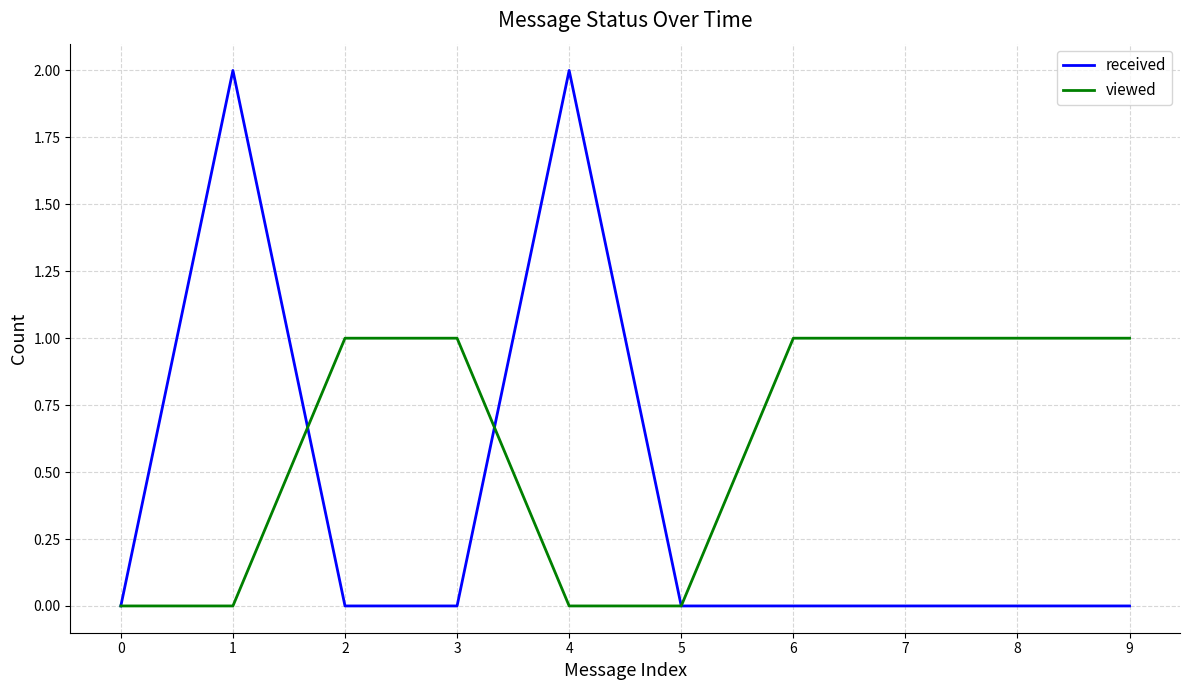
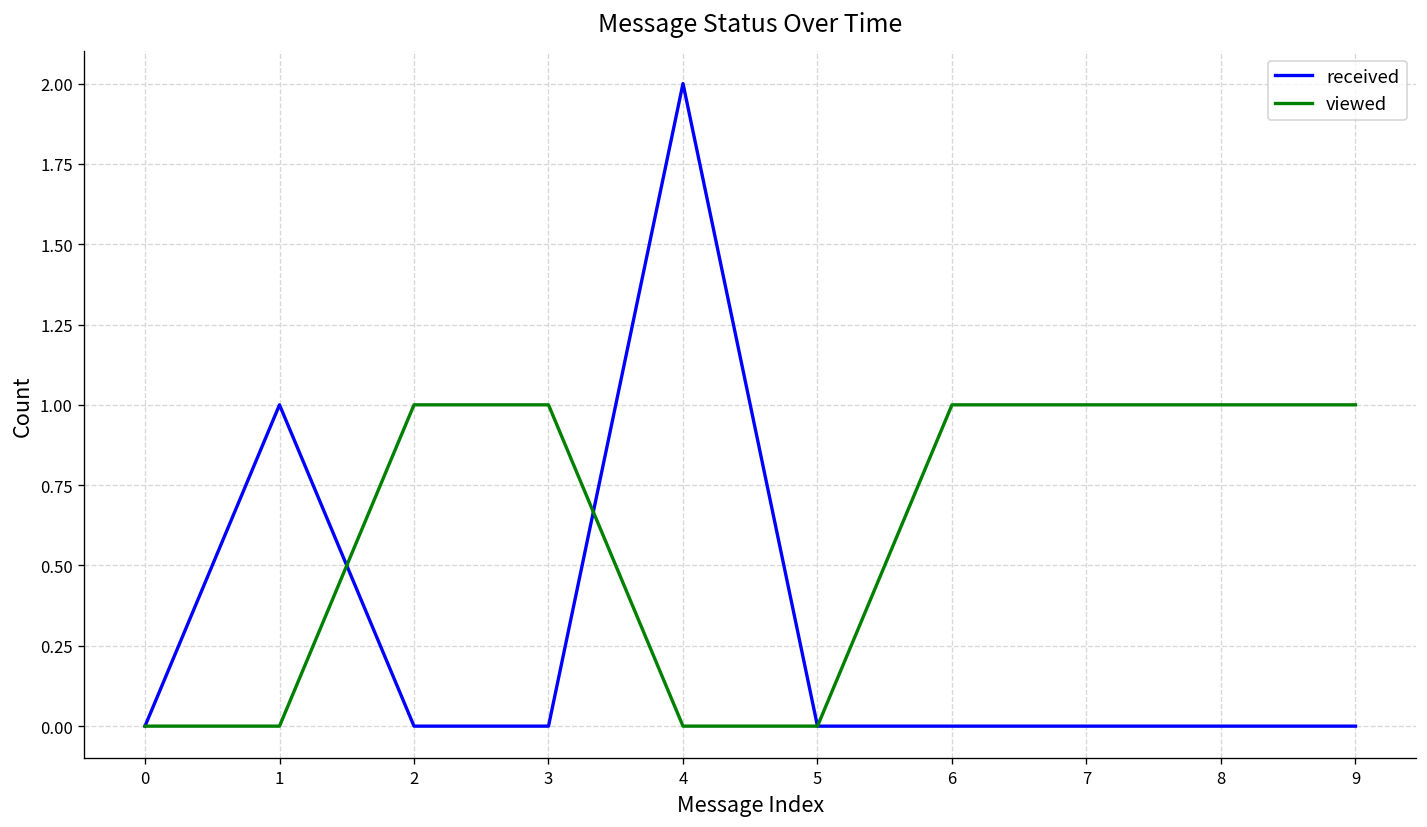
  {
    "received": {
-     "1": 2,
+     "1": 1,
      "2": 0,
      "3": 0,
      "4": 2,
      "6": 0,
      "7": 0,
      "8": 0,
      "9": 0
    },
    "viewed": {
      "1": 0,
      "2": 1,
      "3": 1,
      "4": 0,
      "6": 1,
      "7": 1,
      "8": 1,
      "9": 1
    }
  }
